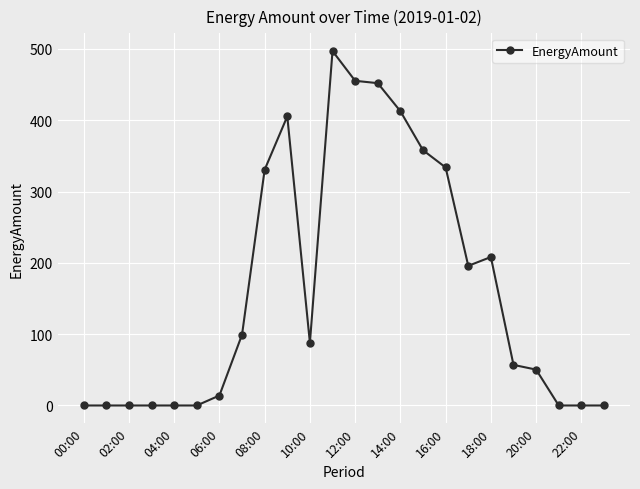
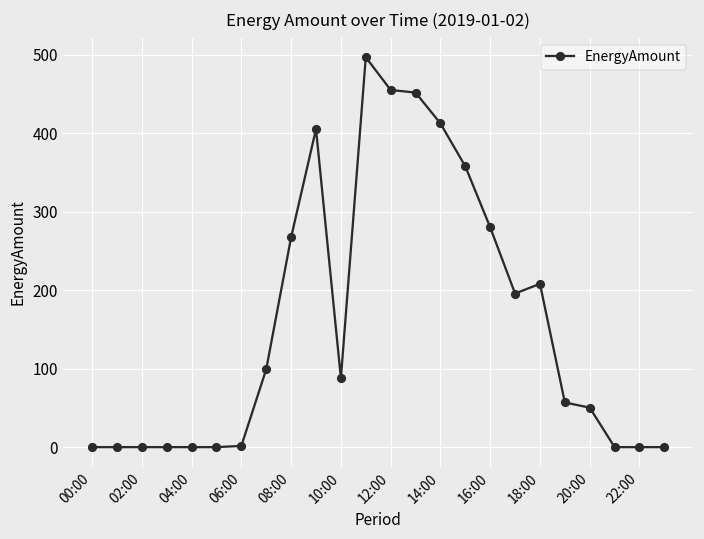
  {
    "00:00": 0,
    "02:00": 0,
    "04:00": 0,
-   "06:00": 10,
-   "08:00": 330,
+   "06:00": 0,
+   "08:00": 270,
    "10:00": 90,
    "12:00": 460,
    "14:00": 410,
-   "16:00": 330,
+   "16:00": 280,
    "18:00": 210,
    "20:00": 50,
    "22:00": 0
  }
